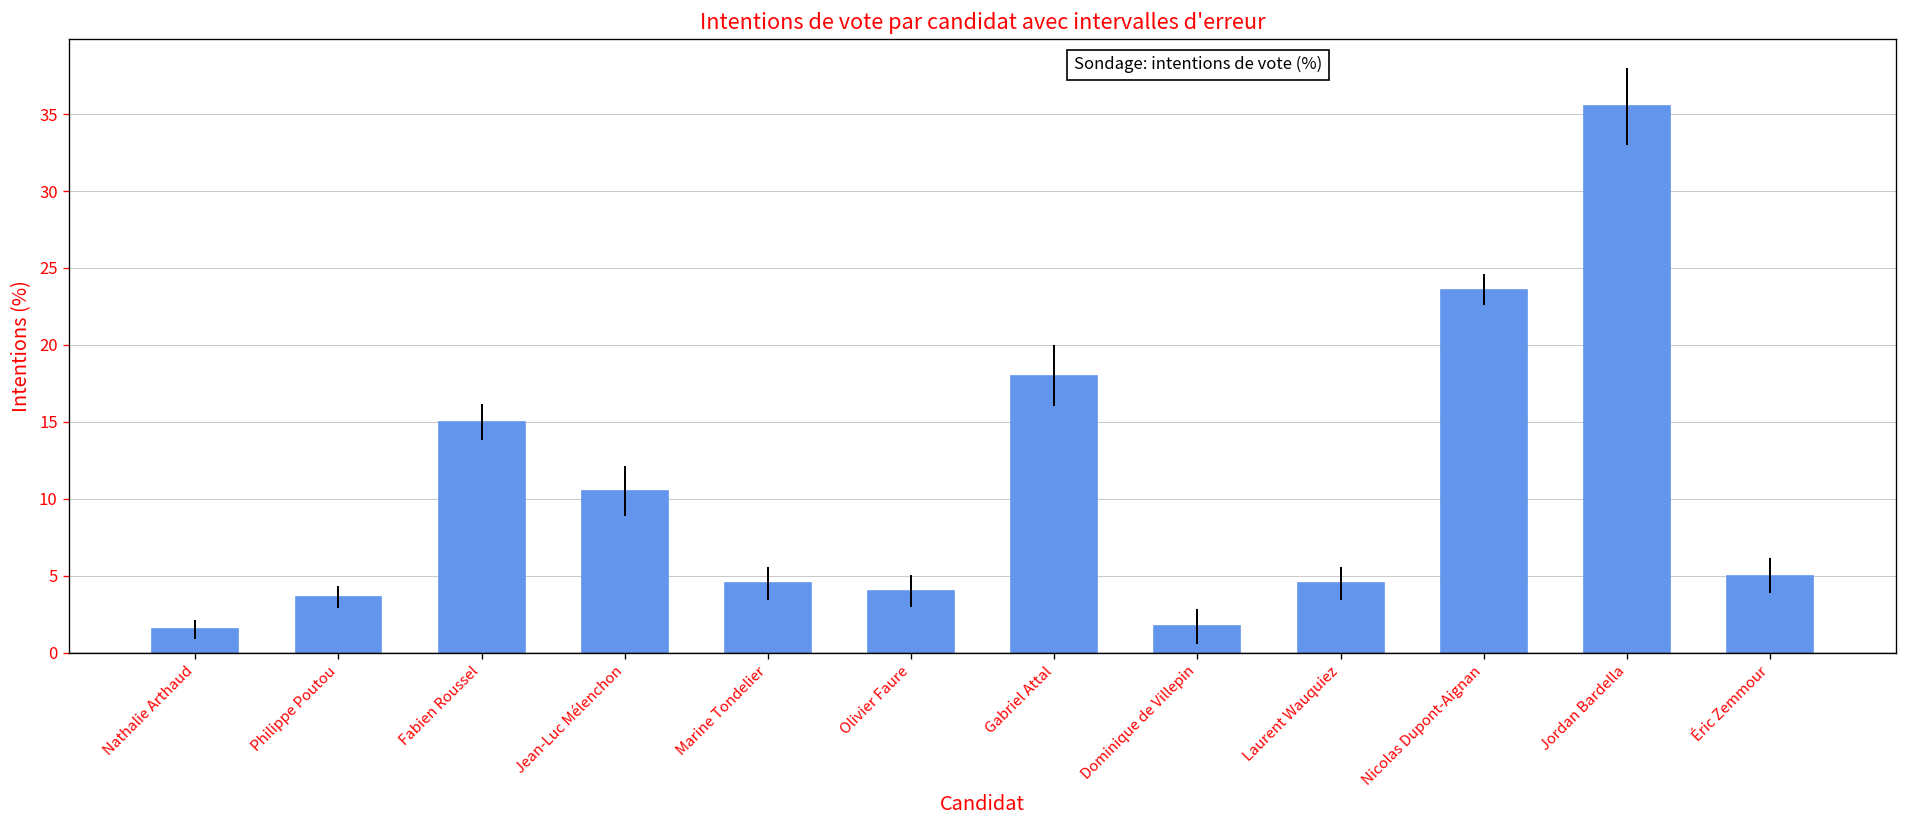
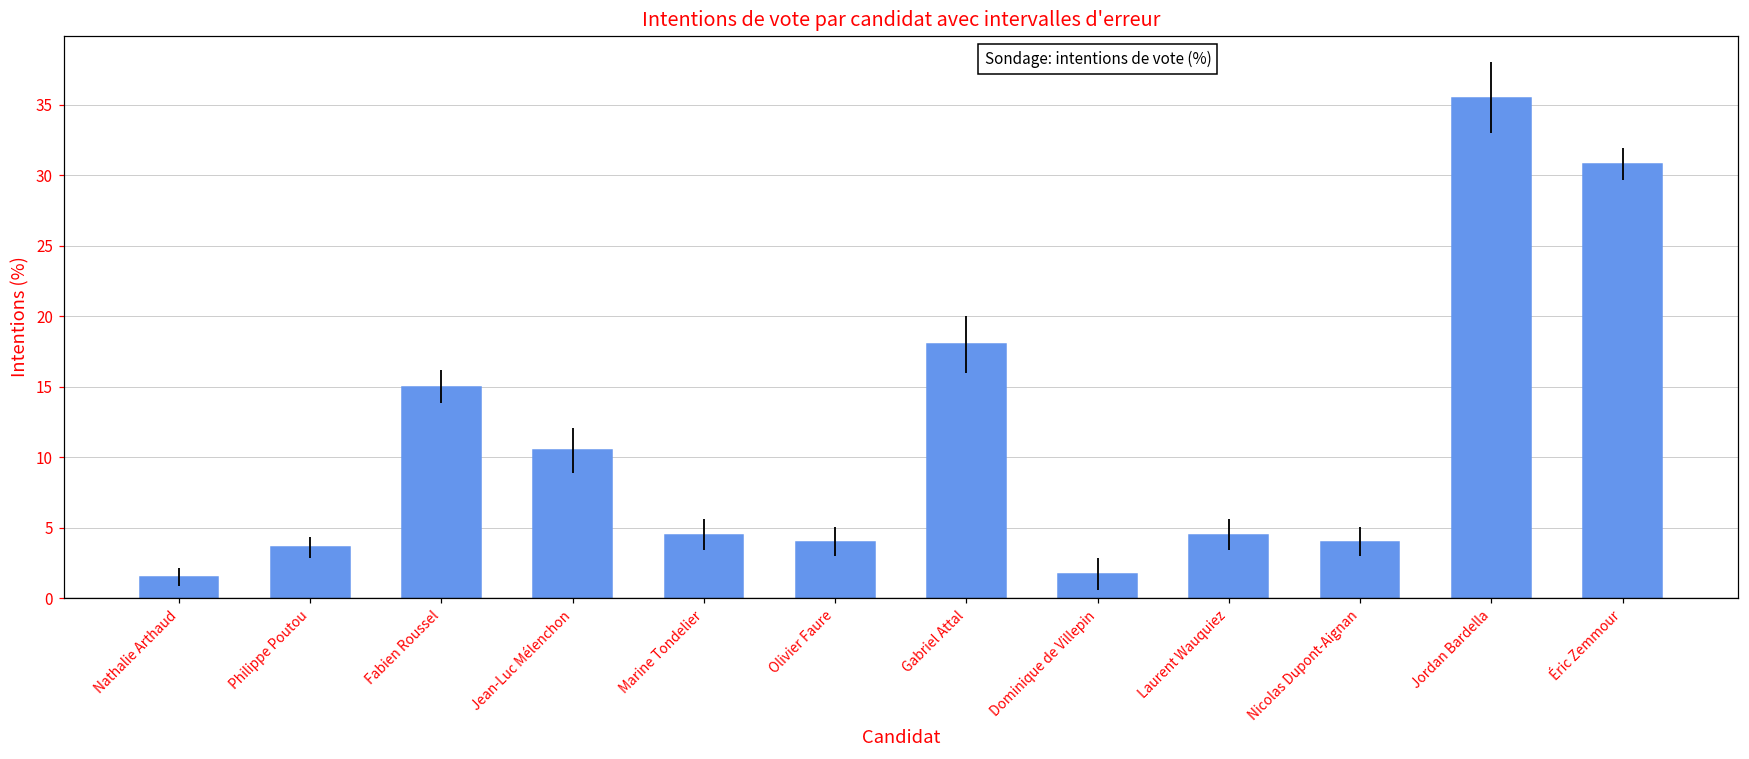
  {
    "Nathalie Arthaud": 1.5,
    "Philippe Poutou": 3.6,
    "Fabien Roussel": 15.0,
    "Jean-Luc Mélenchon": 10.5,
    "Marine Tondelier": 4.5,
    "Olivier Faure": 4.0,
    "Gabriel Attal": 18.0,
    "Dominique de Villepin": 1.7,
    "Laurent Wauquiez": 4.5,
-   "Nicolas Dupont-Aignan": 23.6,
+   "Nicolas Dupont-Aignan": 4.0,
    "Jordan Bardella": 35.5,
-   "Éric Zemmour": 5.0
+   "Éric Zemmour": 30.8
  }
